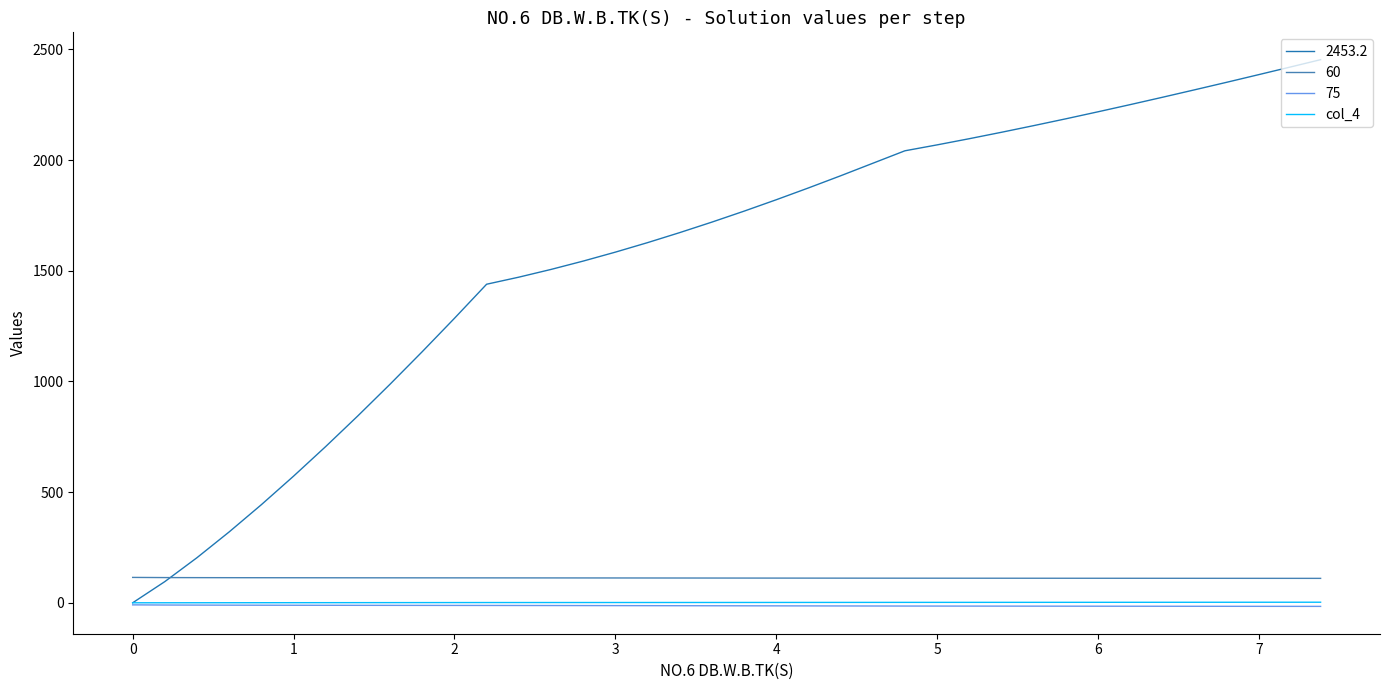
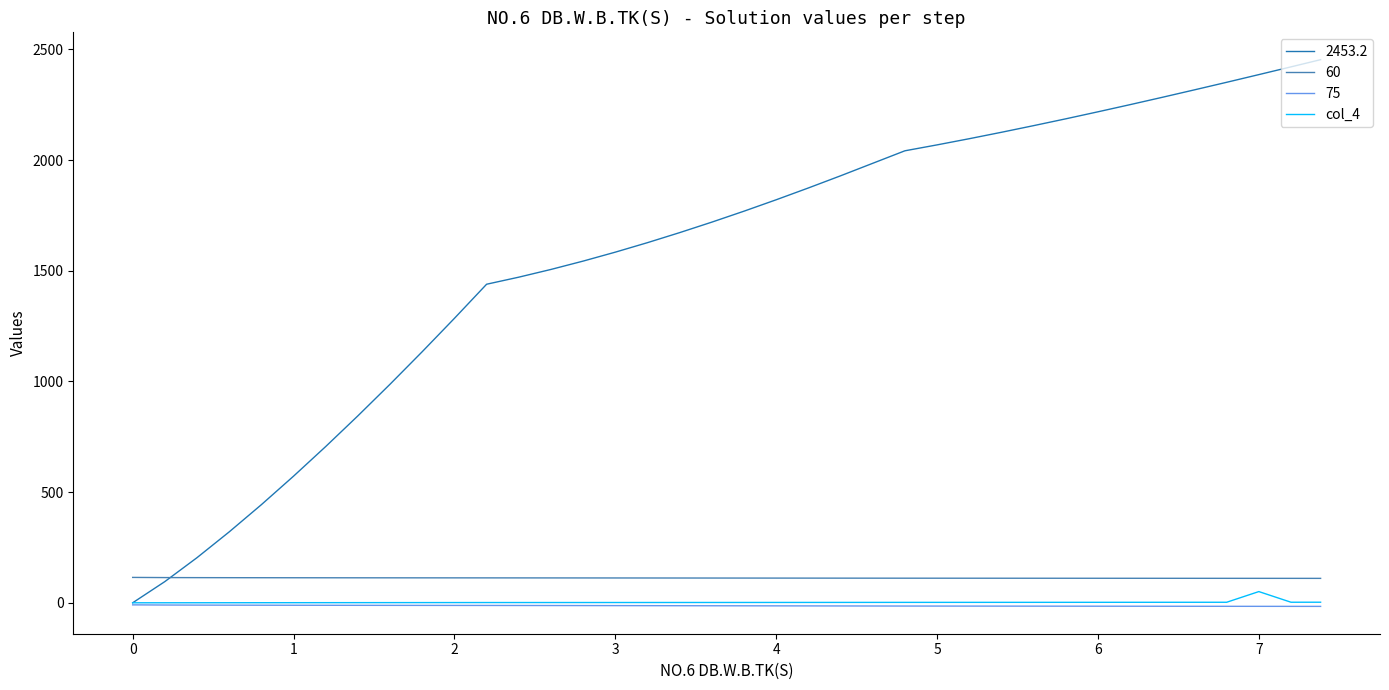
  {
    "75": {
      "2": -10,
      "3": -10,
      "4": -10,
      "5": -10,
      "6": -20,
      "7": -20
    },
    "col_4": {
      "2": 0,
      "3": 0,
      "4": 0,
      "5": 0,
      "6": 0,
-     "7": 0
+     "7": 50
    }
  }
